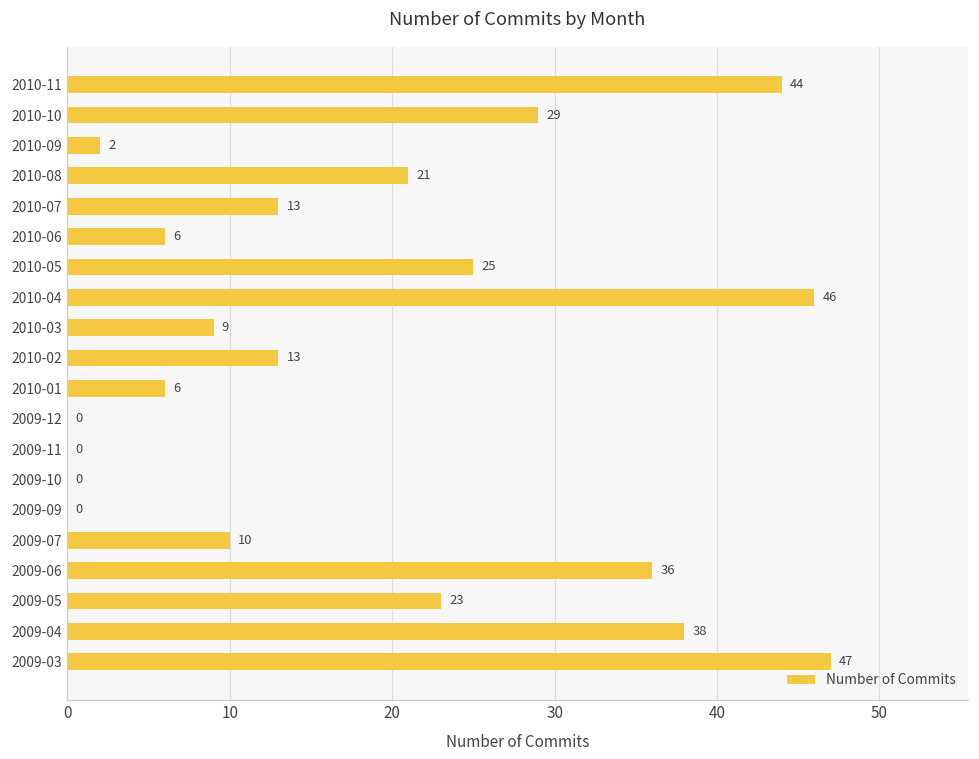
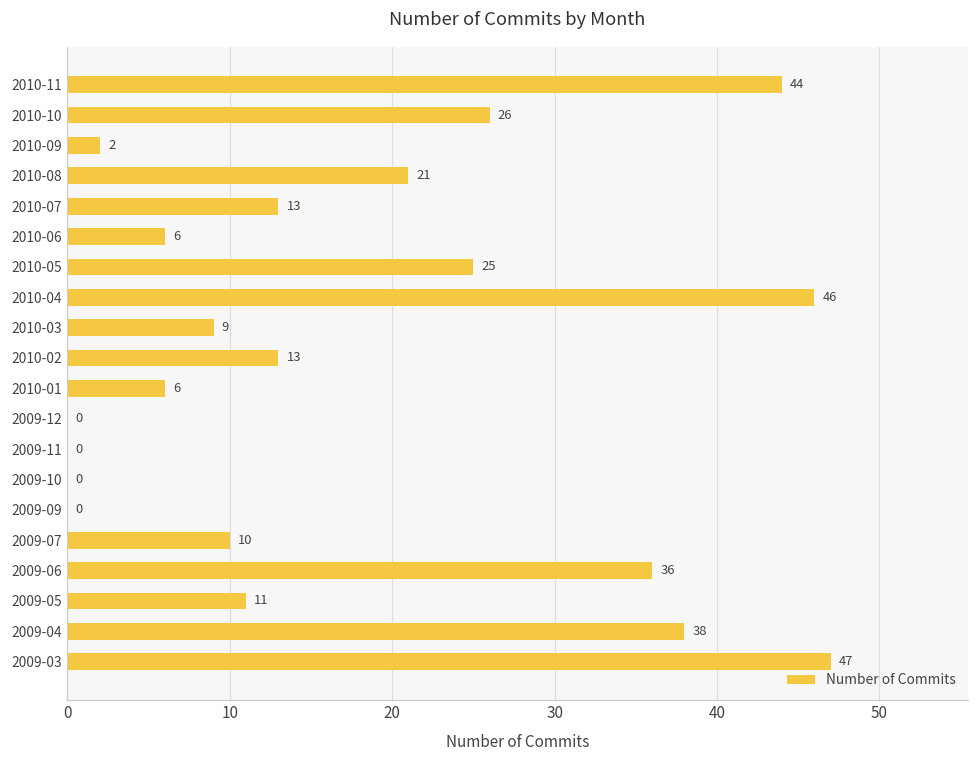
  {
    "2010-11": 44,
-   "2010-10": 29,
+   "2010-10": 26,
    "2010-09": 2,
    "2010-08": 21,
    "2010-07": 13,
    "2010-06": 6,
    "2010-05": 25,
    "2010-04": 46,
    "2010-03": 9,
    "2010-02": 13,
    "2010-01": 6,
    "2009-12": 0,
    "2009-11": 0,
    "2009-10": 0,
    "2009-09": 0,
    "2009-07": 10,
    "2009-06": 36,
-   "2009-05": 23,
+   "2009-05": 11,
    "2009-04": 38,
    "2009-03": 47
  }
